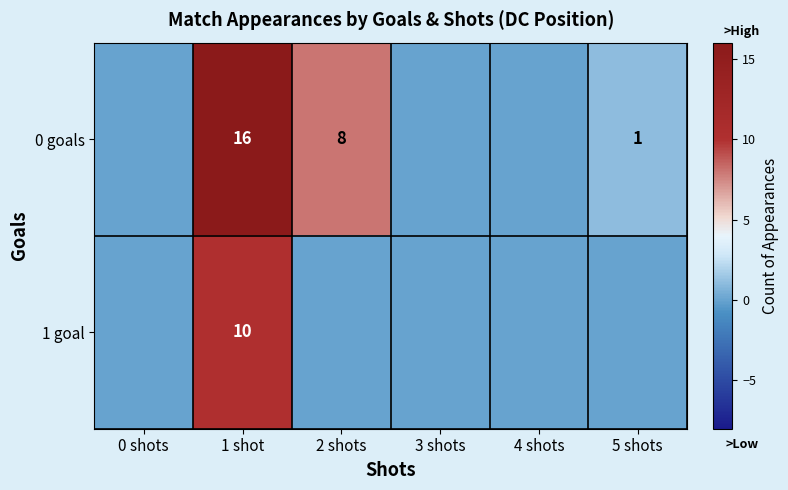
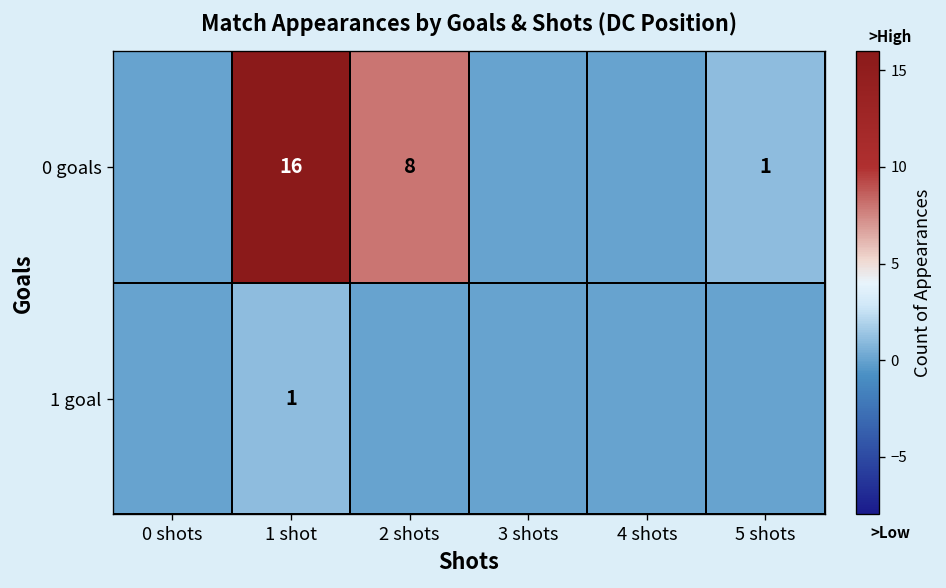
  {
    "0 goals": {
      "1 shot": 16,
      "2 shots": 8,
      "5 shots": 1
    },
    "1 goal": {
-     "1 shot": 10
+     "1 shot": 1
    }
  }
